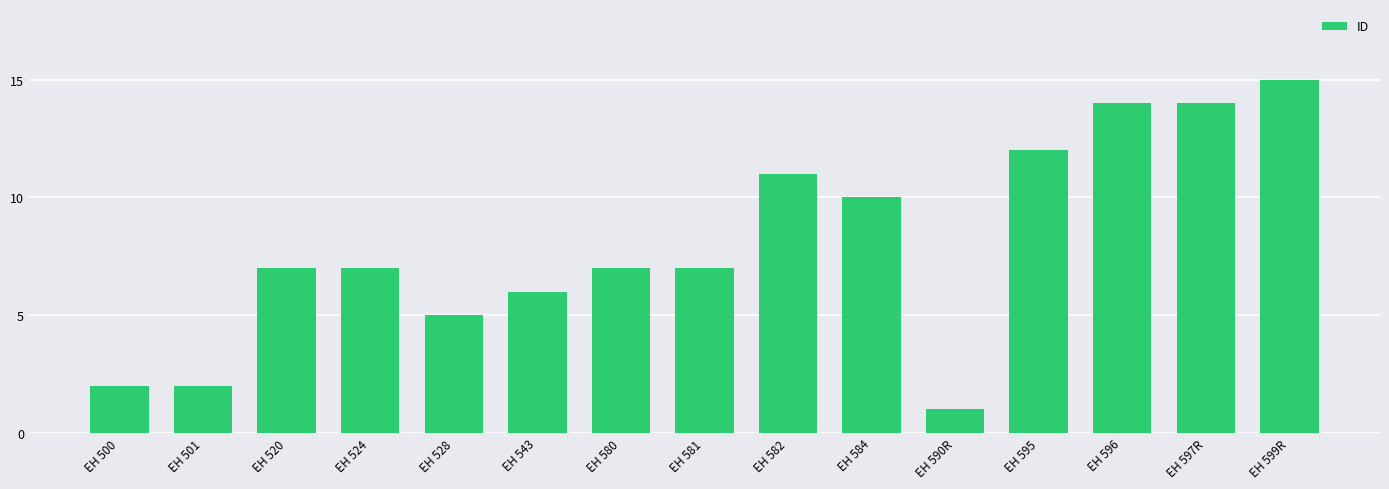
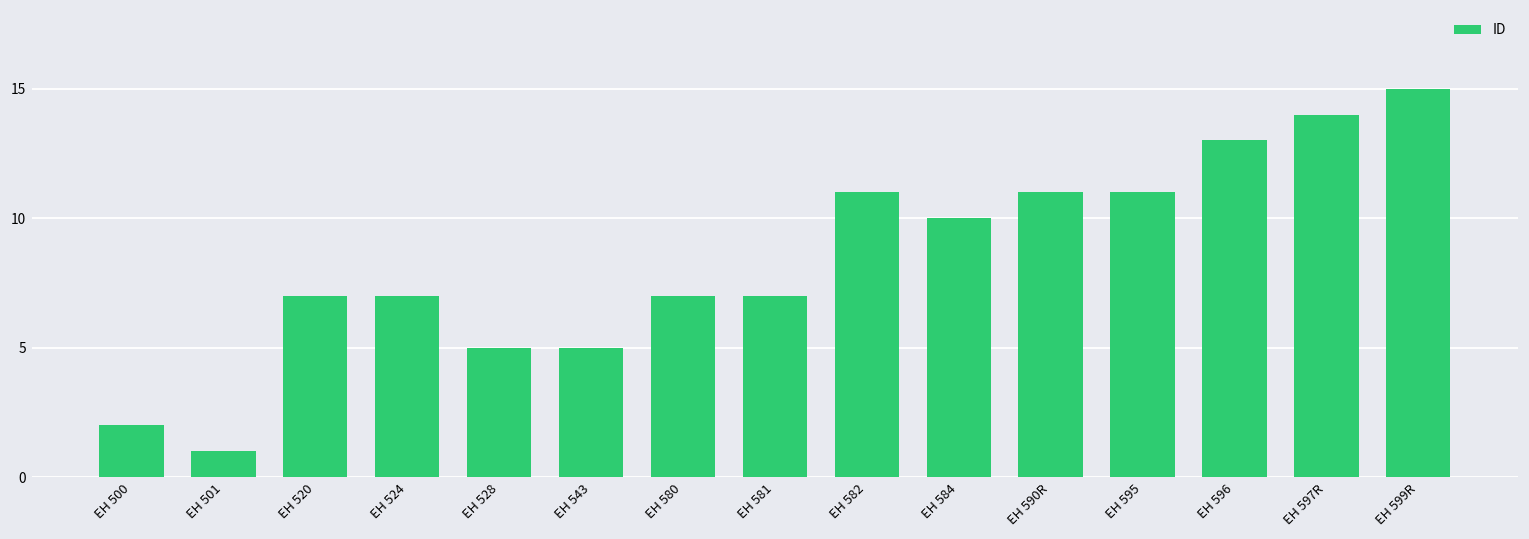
  {
    "EH 500": 2,
-   "EH 501": 2,
+   "EH 501": 1,
    "EH 520": 7,
    "EH 524": 7,
    "EH 528": 5,
-   "EH 543": 6,
+   "EH 543": 5,
    "EH 580": 7,
    "EH 581": 7,
    "EH 582": 11,
    "EH 584": 10,
-   "EH 590R": 1,
-   "EH 595": 12,
-   "EH 596": 14,
+   "EH 590R": 11,
+   "EH 595": 11,
+   "EH 596": 13,
    "EH 597R": 14,
    "EH 599R": 15
  }
